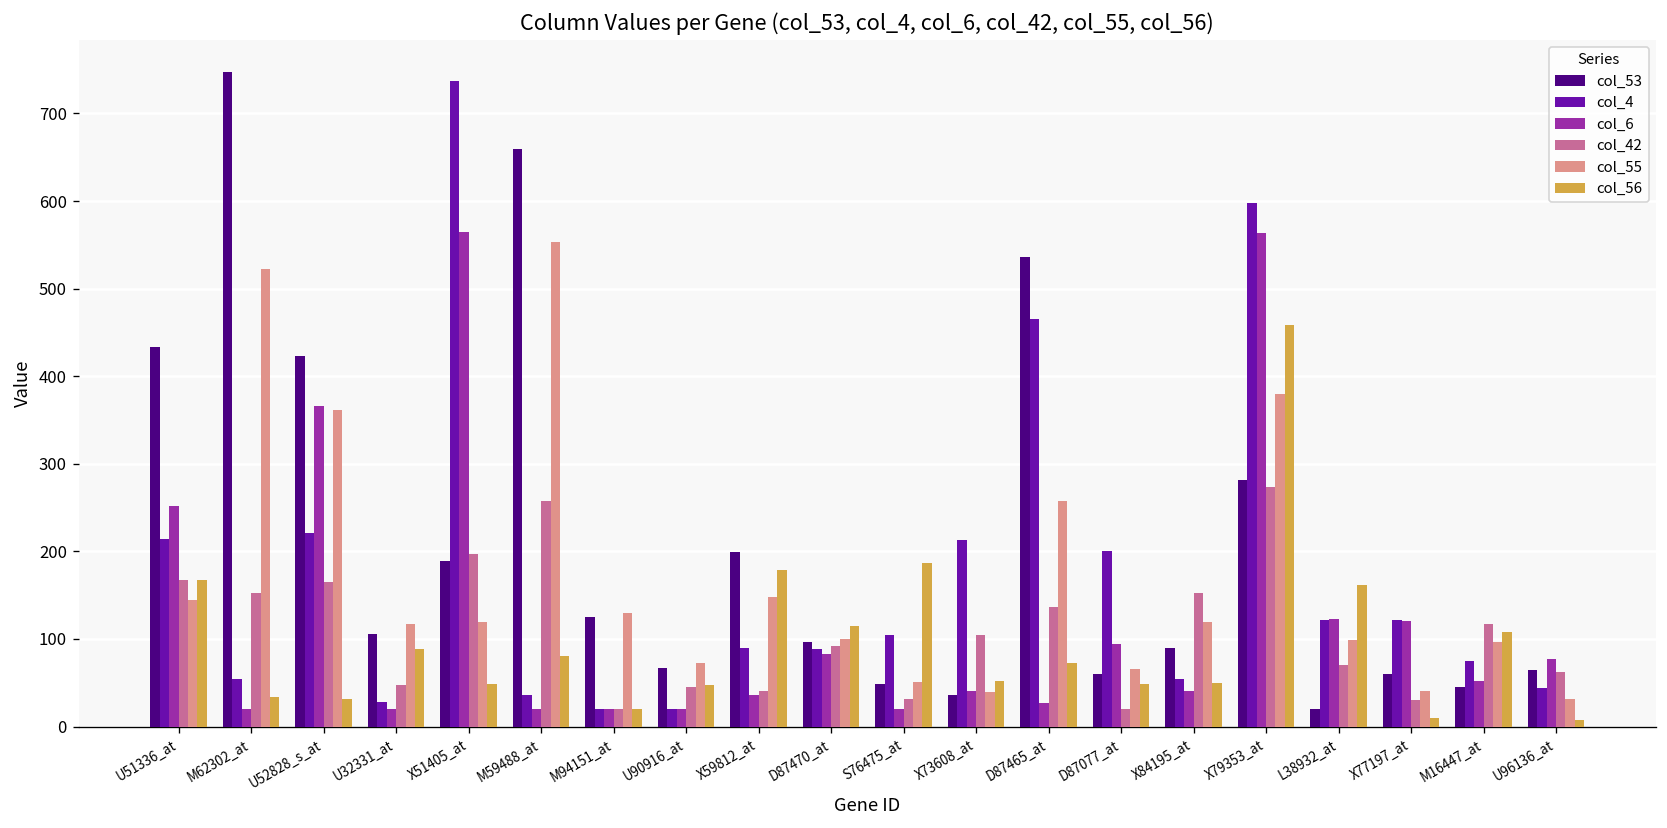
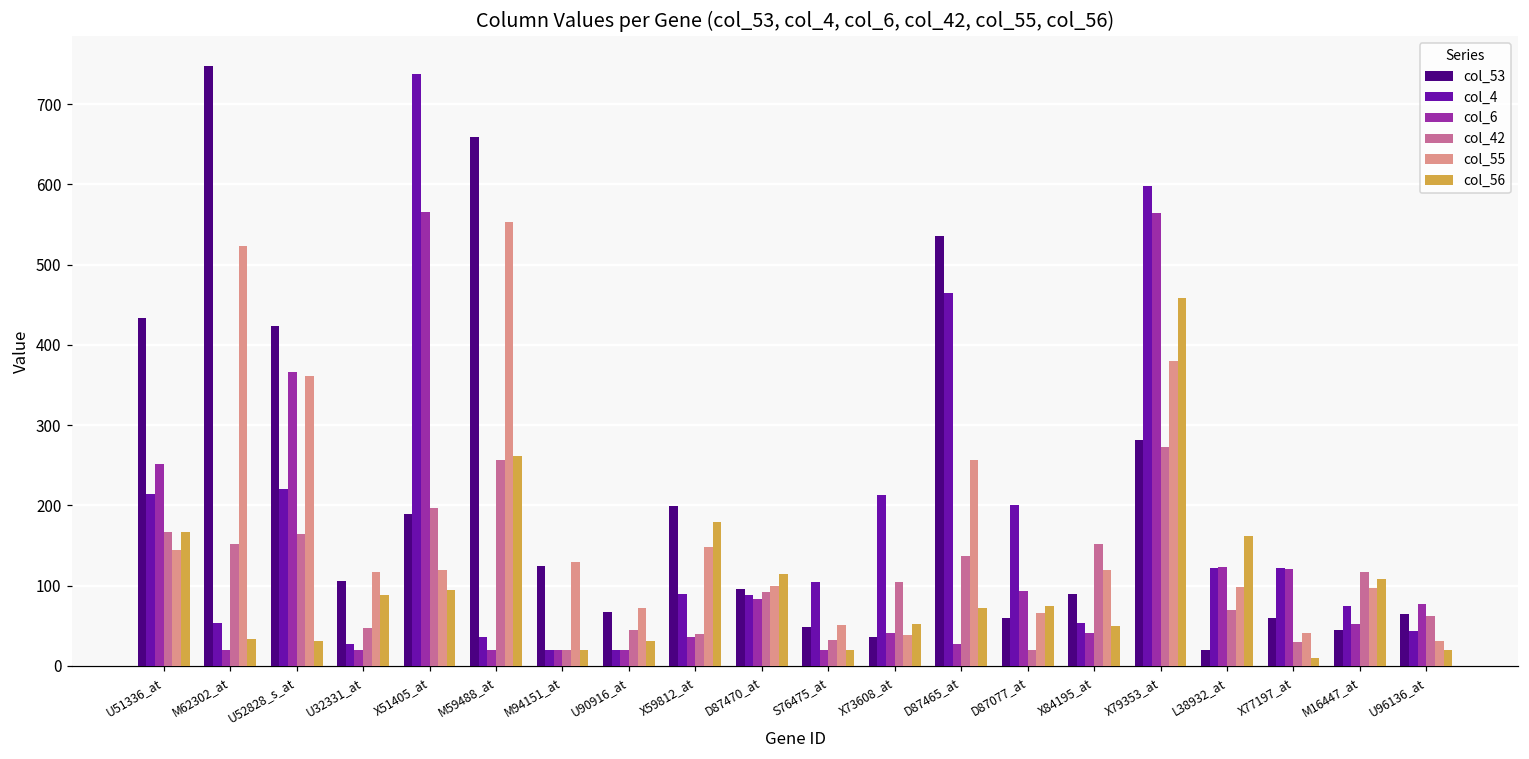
  {
    "col_56": {
      "U51336_at": 170,
      "M62302_at": 30,
      "U52828_s_at": 30,
      "U32331_at": 90,
-     "X51405_at": 50,
-     "M59488_at": 80,
+     "X51405_at": 100,
+     "M59488_at": 260,
      "M94151_at": 20,
-     "U90916_at": 50,
+     "U90916_at": 30,
      "X59812_at": 180,
      "D87470_at": 120,
-     "S76475_at": 190,
+     "S76475_at": 20,
      "X73608_at": 50,
      "D87465_at": 70,
-     "D87077_at": 50,
+     "D87077_at": 80,
      "X84195_at": 50,
      "X79353_at": 460,
      "L38932_at": 160,
      "X77197_at": 10,
      "M16447_at": 110,
-     "U96136_at": 10
+     "U96136_at": 20
    }
  }
